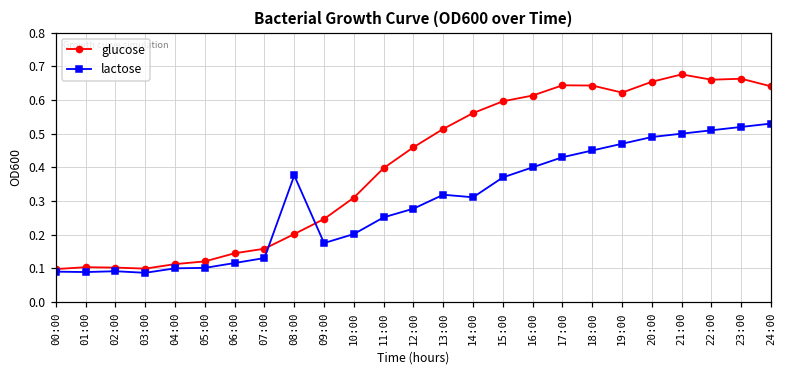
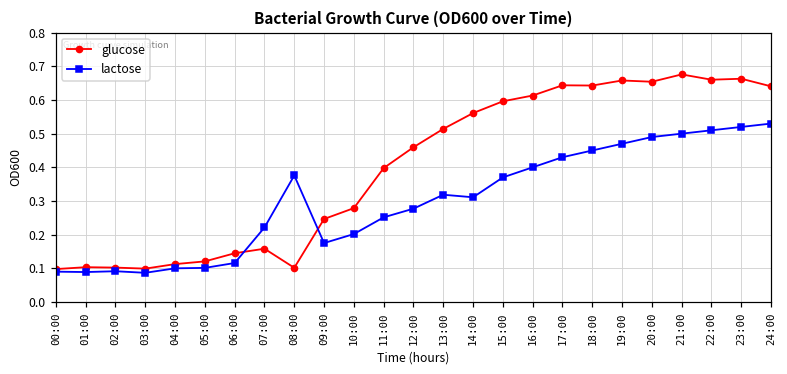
  {
    "glucose": {
      "01:00": 0.10,
      "02:00": 0.10,
      "03:00": 0.10,
      "04:00": 0.11,
      "05:00": 0.12,
      "06:00": 0.14,
      "07:00": 0.16,
-     "08:00": 0.20,
+     "08:00": 0.10,
      "09:00": 0.25,
-     "10:00": 0.31,
+     "10:00": 0.28,
      "11:00": 0.40,
      "12:00": 0.46,
      "13:00": 0.51,
      "14:00": 0.56,
      "15:00": 0.60,
      "16:00": 0.61,
      "17:00": 0.64,
      "18:00": 0.64,
-     "19:00": 0.62,
+     "19:00": 0.66,
      "20:00": 0.65,
      "21:00": 0.68,
      "22:00": 0.66,
      "23:00": 0.66,
      "24:00": 0.64
    },
    "lactose": {
      "01:00": 0.09,
      "02:00": 0.09,
      "03:00": 0.09,
      "04:00": 0.10,
      "05:00": 0.10,
      "06:00": 0.12,
-     "07:00": 0.13,
+     "07:00": 0.22,
      "08:00": 0.38,
      "09:00": 0.17,
      "10:00": 0.20,
      "11:00": 0.25,
      "12:00": 0.28,
      "13:00": 0.32,
      "14:00": 0.31,
      "15:00": 0.37,
      "16:00": 0.40,
      "17:00": 0.43,
      "18:00": 0.45,
      "19:00": 0.47,
      "20:00": 0.49,
      "21:00": 0.50,
      "22:00": 0.51,
      "23:00": 0.52,
      "24:00": 0.53
    }
  }
